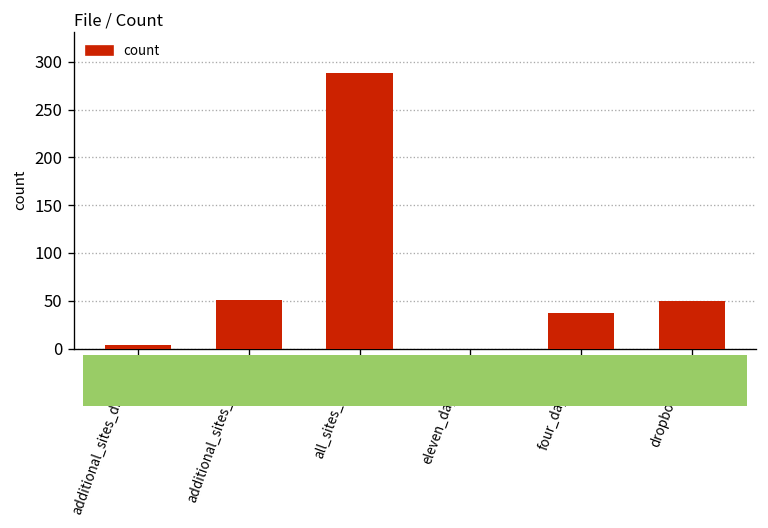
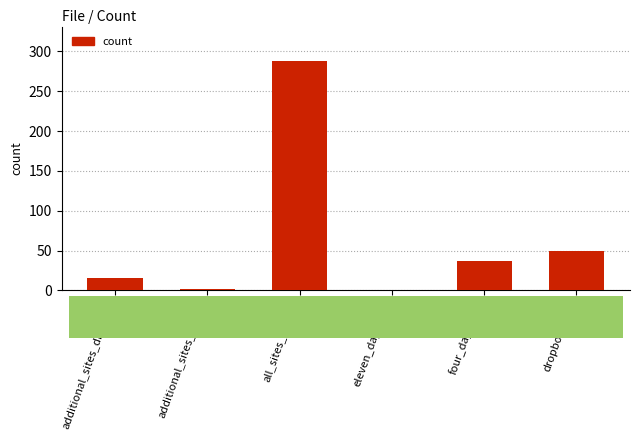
  {
-   "additional_sites_distance": 0,
-   "additional_sites_model": 50,
+   "additional_sites_distance": 20,
+   "additional_sites_model": 0,
    "all_sites_scored": 290,
    "eleven_day_sites": 0,
    "four_day_sites": 40,
    "dropbox_sites": 50
  }
